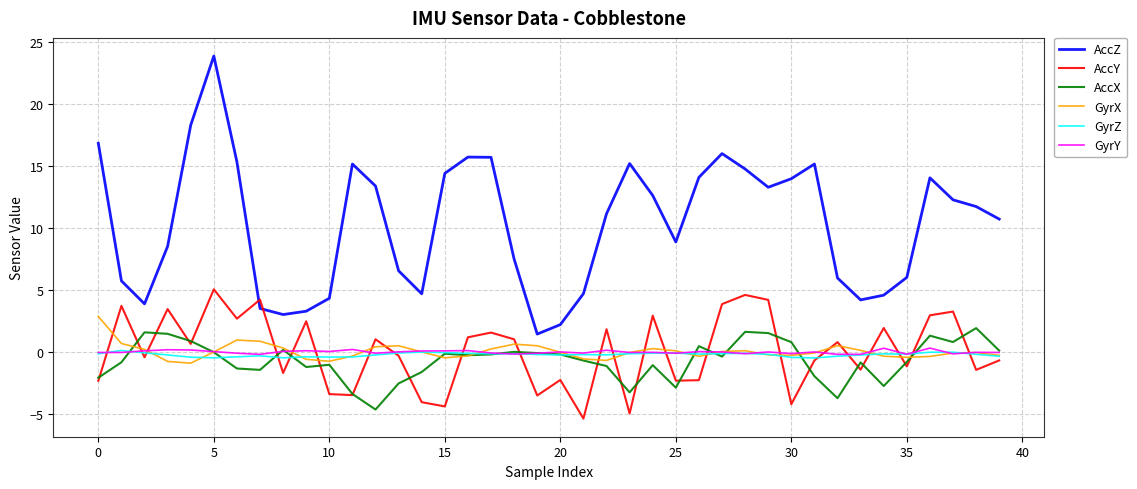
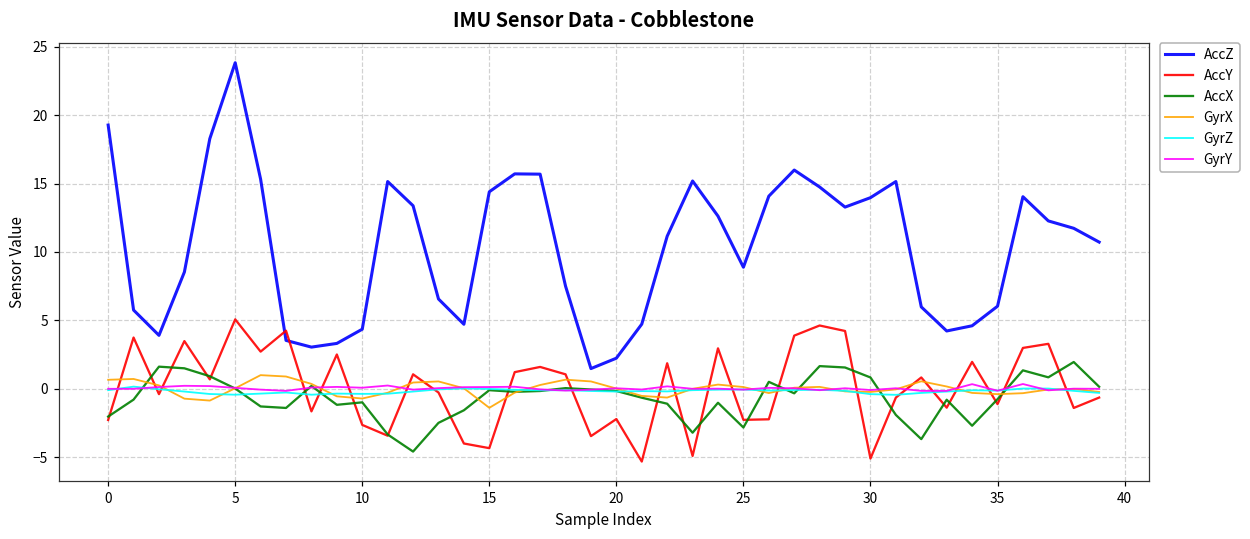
  {
    "AccZ": {
-     "0": 16.8,
+     "0": 19.3,
      "5": 23.8,
      "10": 4.4,
      "15": 14.4,
      "20": 2.2,
      "25": 8.9,
      "30": 14.0,
      "35": 6.0
    },
    "AccY": {
      "0": -2.3,
      "5": 5.1,
-     "10": -3.4,
+     "10": -2.7,
      "15": -4.4,
      "20": -2.2,
      "25": -2.3,
-     "30": -4.2,
+     "30": -5.1,
      "35": -1.1
    },
    "AccX": {
      "0": -2.0,
      "10": -1.0,
      "25": -2.8,
      "30": 0.8,
      "35": -0.8
    },
    "GyrX": {
-     "0": 2.9,
+     "0": 0.7,
      "10": -0.7,
-     "15": -0.4,
+     "15": -1.4,
      "35": -0.4
    },
    "GyrZ": {
      "5": -0.4,
      "10": -0.4
    },
    "GyrY": {
      "10": 0.1
    }
  }
